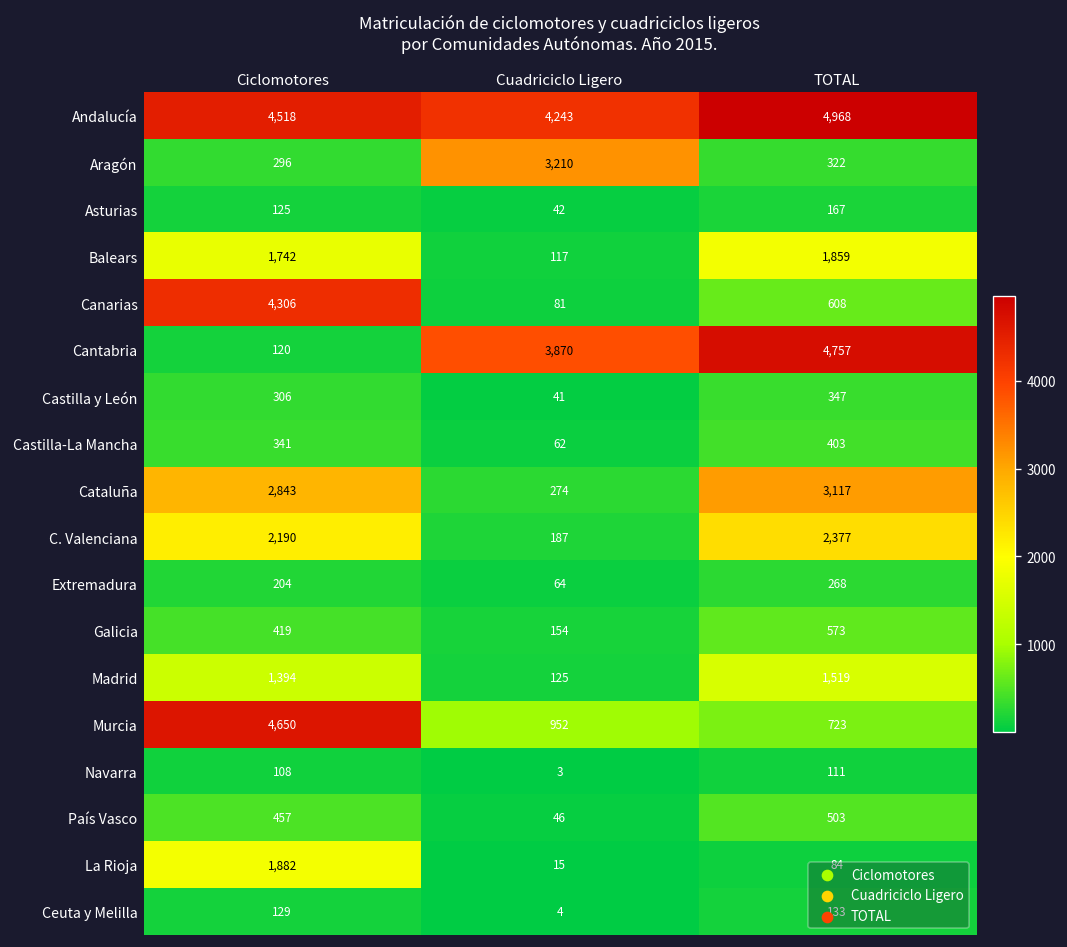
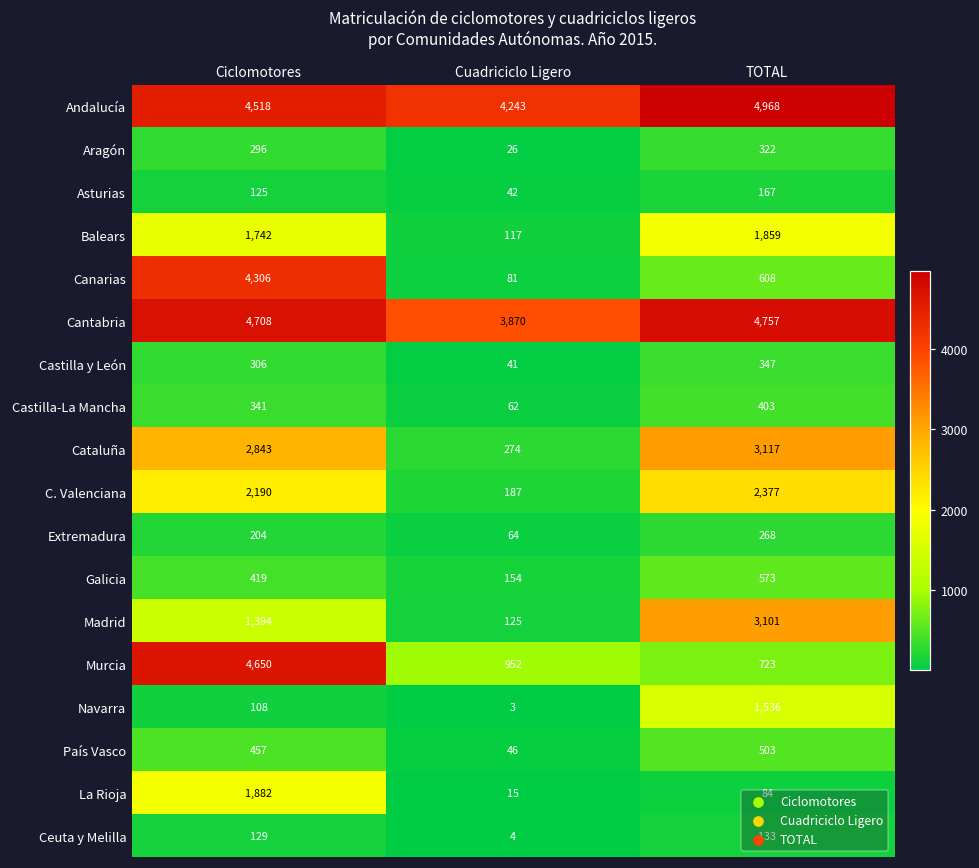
  {
    "Andalucía": {
      "Ciclomotores": "4,518",
      "Cuadriciclo Ligero": "4,243",
      "TOTAL": "4,968"
    },
    "Aragón": {
      "Ciclomotores": "296",
-     "Cuadriciclo Ligero": "3,210",
+     "Cuadriciclo Ligero": "26",
      "TOTAL": "322"
    },
    "Asturias": {
      "Ciclomotores": "125",
      "Cuadriciclo Ligero": "42",
      "TOTAL": "167"
    },
    "Balears": {
      "Ciclomotores": "1,742",
      "Cuadriciclo Ligero": "117",
      "TOTAL": "1,859"
    },
    "Canarias": {
      "Ciclomotores": "4,306",
      "Cuadriciclo Ligero": "81",
      "TOTAL": "608"
    },
    "Cantabria": {
-     "Ciclomotores": "120",
+     "Ciclomotores": "4,708",
      "Cuadriciclo Ligero": "3,870",
      "TOTAL": "4,757"
    },
    "Castilla y León": {
      "Ciclomotores": "306",
      "Cuadriciclo Ligero": "41",
      "TOTAL": "347"
    },
    "Castilla-La Mancha": {
      "Ciclomotores": "341",
      "Cuadriciclo Ligero": "62",
      "TOTAL": "403"
    },
    "Cataluña": {
      "Ciclomotores": "2,843",
      "Cuadriciclo Ligero": "274",
      "TOTAL": "3,117"
    },
    "C. Valenciana": {
      "Ciclomotores": "2,190",
      "Cuadriciclo Ligero": "187",
      "TOTAL": "2,377"
    },
    "Extremadura": {
      "Ciclomotores": "204",
      "Cuadriciclo Ligero": "64",
      "TOTAL": "268"
    },
    "Galicia": {
      "Ciclomotores": "419",
      "Cuadriciclo Ligero": "154",
      "TOTAL": "573"
    },
    "Madrid": {
      "Ciclomotores": "1,394",
      "Cuadriciclo Ligero": "125",
-     "TOTAL": "1,519"
+     "TOTAL": "3,101"
    },
    "Murcia": {
      "Ciclomotores": "4,650",
      "Cuadriciclo Ligero": "952",
      "TOTAL": "723"
    },
    "Navarra": {
      "Ciclomotores": "108",
      "Cuadriciclo Ligero": "3",
-     "TOTAL": "111"
+     "TOTAL": "1,536"
    },
    "País Vasco": {
      "Ciclomotores": "457",
      "Cuadriciclo Ligero": "46",
      "TOTAL": "503"
    },
    "La Rioja": {
      "Ciclomotores": "1,882",
      "Cuadriciclo Ligero": "15"
    },
    "Ceuta y Melilla": {
      "Ciclomotores": "129",
      "Cuadriciclo Ligero": "4"
    }
  }
